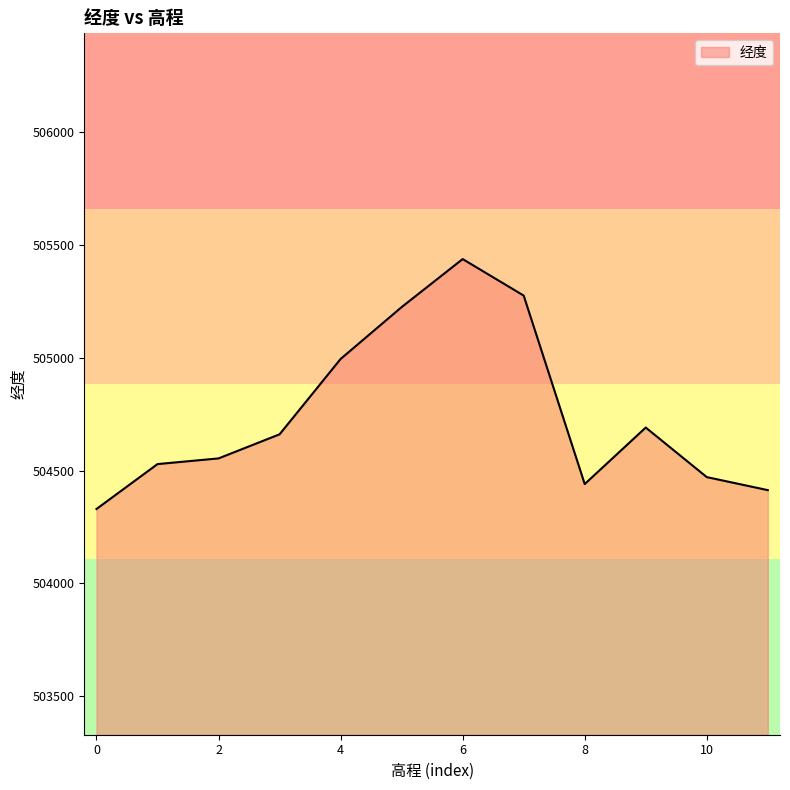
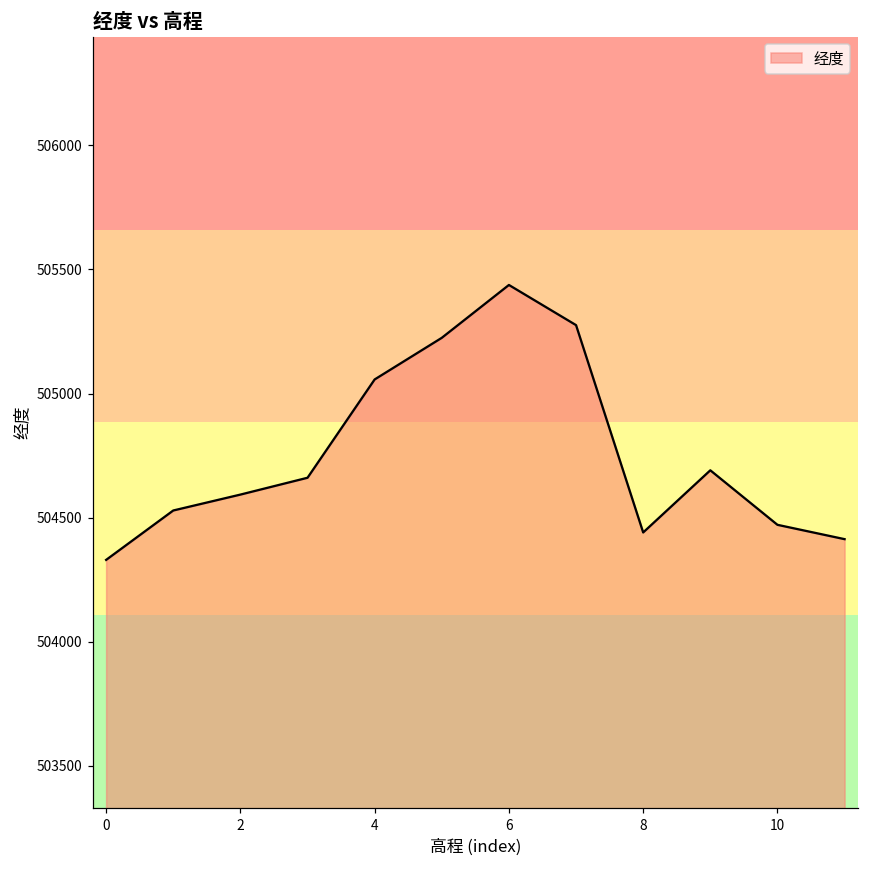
  {
    "0": 504330,
-   "2": 504550,
-   "4": 504990,
+   "2": 504590,
+   "4": 505060,
    "6": 505440,
    "8": 504440,
    "10": 504470
  }
